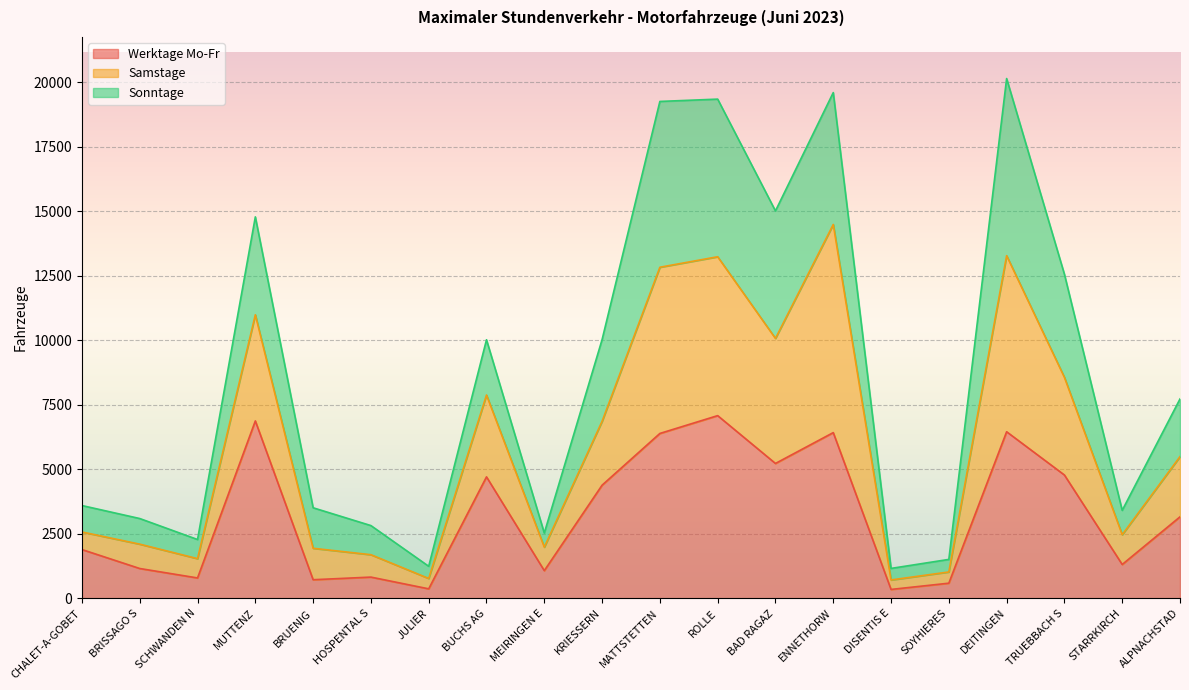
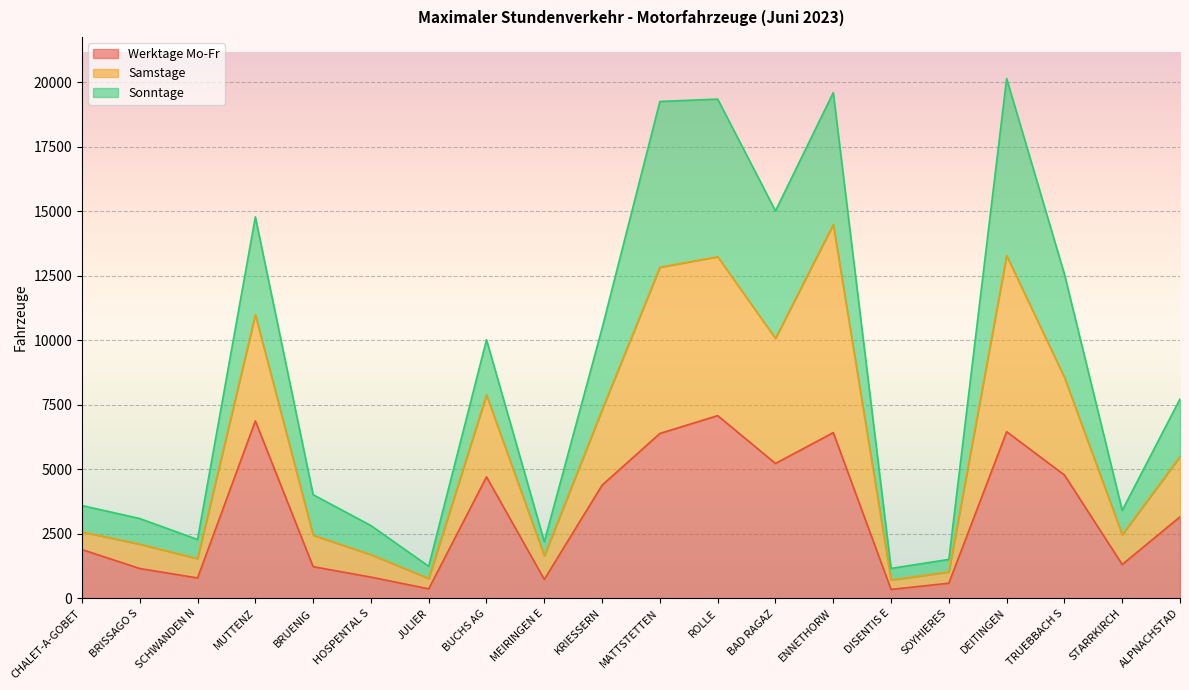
  {
    "Werktage Mo-Fr": {
      "CHALET-A-GOBET": 1900,
      "BRISSAGO S": 1200,
      "SCHWANDEN N": 800,
      "MUTTENZ": 6900,
-     "BRUENIG": 700,
+     "BRUENIG": 1200,
      "HOSPENTAL S": 800,
      "JULIER": 400,
      "BUCHS AG": 4700,
-     "MEIRINGEN E": 1100,
+     "MEIRINGEN E": 700,
      "KRIESSERN": 4400,
      "MATTSTETTEN": 6400,
      "ROLLE": 7100,
      "BAD RAGAZ": 5200,
      "ENNETHORW": 6400,
      "DISENTIS E": 300,
      "SOYHIERES": 600,
      "DEITINGEN": 6500,
      "TRUEBBACH S": 4800,
      "STARRKIRCH": 1300,
      "ALPNACHSTAD": 3200
    },
    "Samstage": {
      "CHALET-A-GOBET": 700,
      "BRISSAGO S": 900,
      "SCHWANDEN N": 700,
      "MUTTENZ": 4100,
      "BRUENIG": 1200,
      "HOSPENTAL S": 900,
      "JULIER": 400,
      "BUCHS AG": 3200,
      "MEIRINGEN E": 900,
-     "KRIESSERN": 2500,
+     "KRIESSERN": 2900,
      "MATTSTETTEN": 6400,
      "ROLLE": 6200,
      "BAD RAGAZ": 4800,
      "ENNETHORW": 8100,
      "DISENTIS E": 400,
      "SOYHIERES": 400,
      "DEITINGEN": 6800,
      "TRUEBBACH S": 3800,
      "STARRKIRCH": 1200,
      "ALPNACHSTAD": 2300
    },
    "Sonntage": {
      "CHALET-A-GOBET": 1000,
      "BRISSAGO S": 1000,
      "SCHWANDEN N": 700,
      "MUTTENZ": 3800,
      "BRUENIG": 1600,
      "HOSPENTAL S": 1100,
      "JULIER": 500,
      "BUCHS AG": 2100,
      "MEIRINGEN E": 500,
      "KRIESSERN": 3200,
      "MATTSTETTEN": 6400,
      "ROLLE": 6100,
      "BAD RAGAZ": 4900,
      "ENNETHORW": 5100,
      "DISENTIS E": 400,
      "SOYHIERES": 500,
      "DEITINGEN": 6900,
      "TRUEBBACH S": 4000,
      "STARRKIRCH": 900,
      "ALPNACHSTAD": 2200
    }
  }
